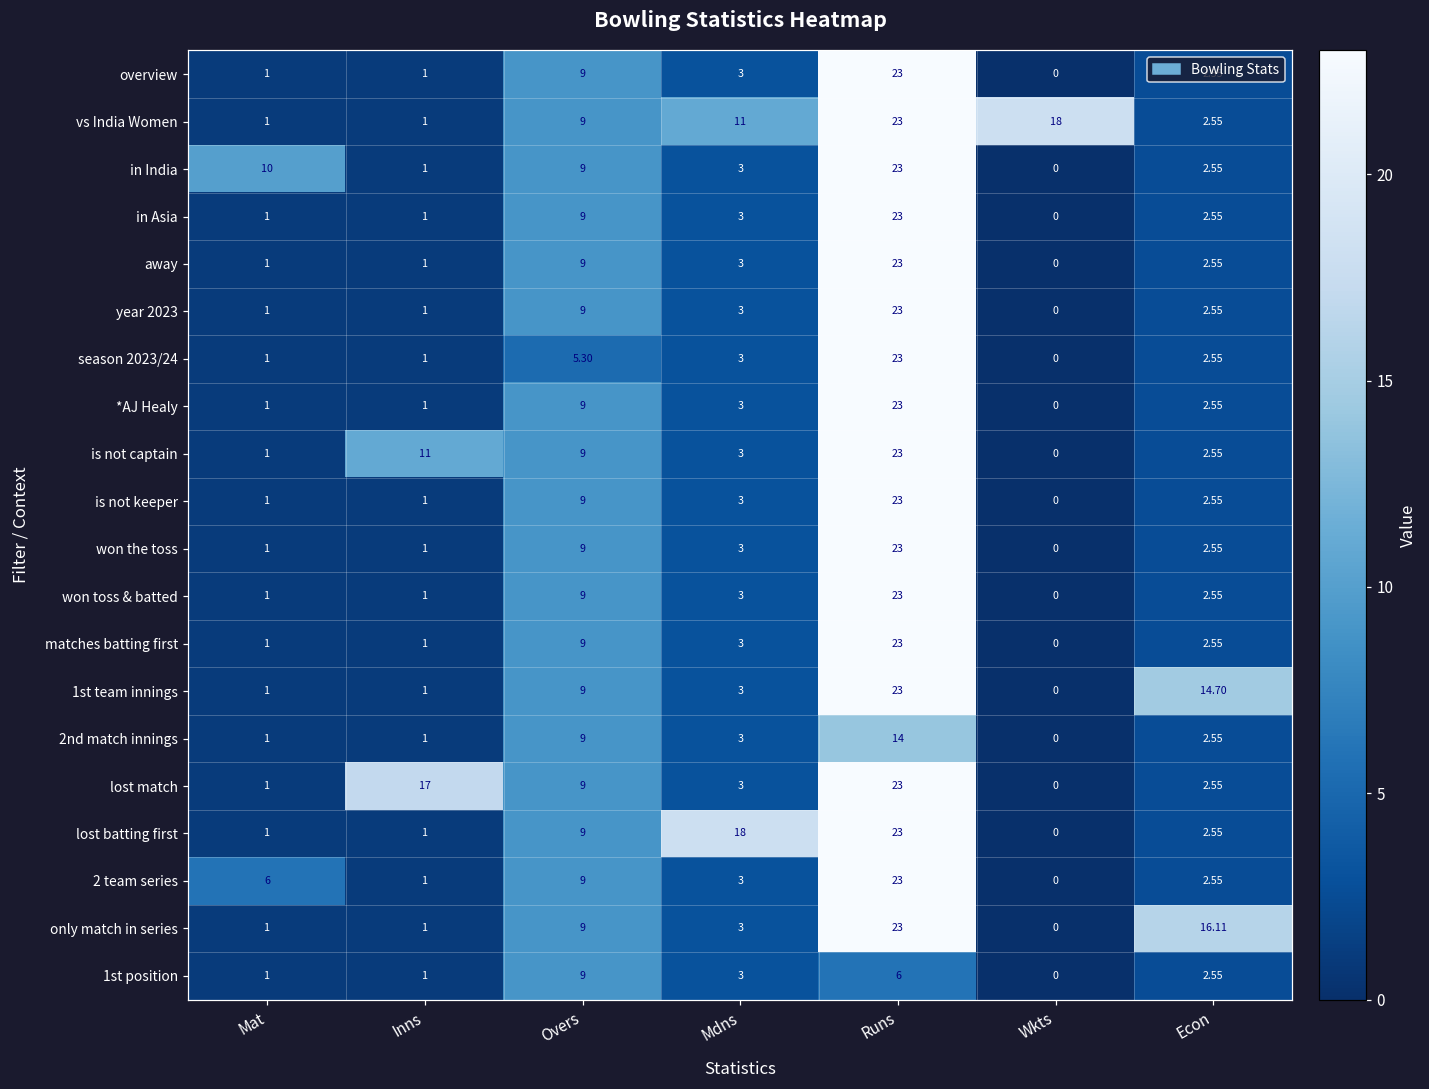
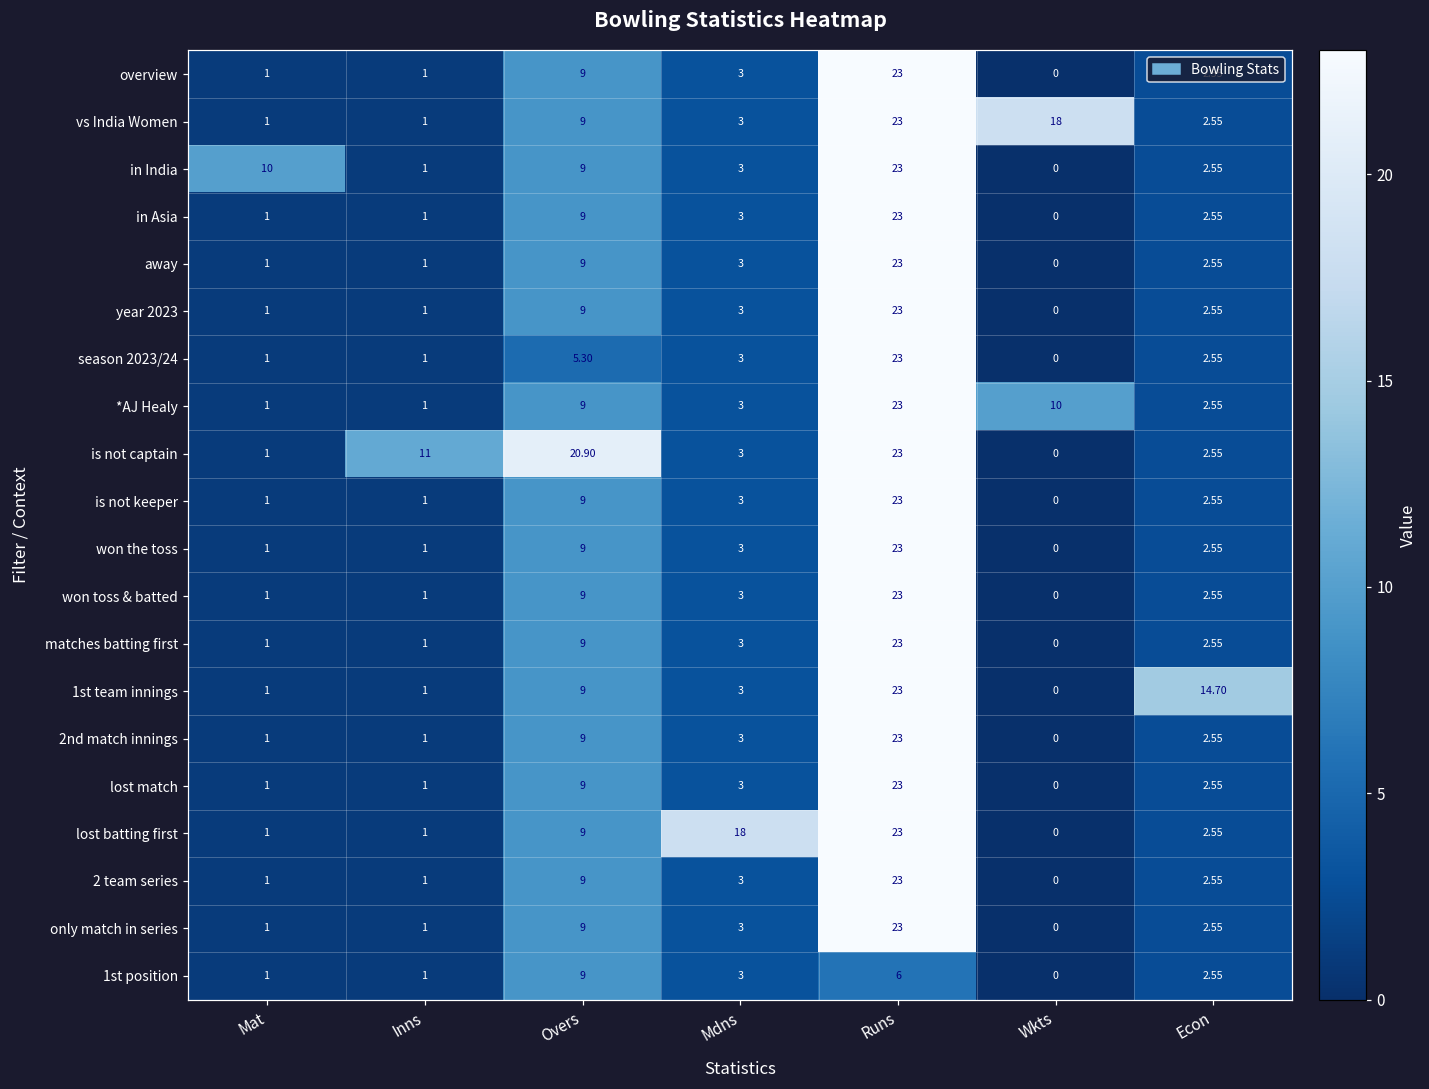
  {
    "overview": {
      "Mat": 1,
      "Inns": 1,
      "Overs": 9,
      "Mdns": 3,
      "Runs": 23,
      "Wkts": 0
    },
    "vs India Women": {
      "Mat": 1,
      "Inns": 1,
      "Overs": 9,
-     "Mdns": 11,
+     "Mdns": 3,
      "Runs": 23,
      "Wkts": 18,
      "Econ": 2.55
    },
    "in India": {
      "Mat": 10,
      "Inns": 1,
      "Overs": 9,
      "Mdns": 3,
      "Runs": 23,
      "Wkts": 0,
      "Econ": 2.55
    },
    "in Asia": {
      "Mat": 1,
      "Inns": 1,
      "Overs": 9,
      "Mdns": 3,
      "Runs": 23,
      "Wkts": 0,
      "Econ": 2.55
    },
    "away": {
      "Mat": 1,
      "Inns": 1,
      "Overs": 9,
      "Mdns": 3,
      "Runs": 23,
      "Wkts": 0,
      "Econ": 2.55
    },
    "year 2023": {
      "Mat": 1,
      "Inns": 1,
      "Overs": 9,
      "Mdns": 3,
      "Runs": 23,
      "Wkts": 0,
      "Econ": 2.55
    },
    "season 2023/24": {
      "Mat": 1,
      "Inns": 1,
      "Overs": 5.30,
      "Mdns": 3,
      "Runs": 23,
      "Wkts": 0,
      "Econ": 2.55
    },
    "*AJ Healy": {
      "Mat": 1,
      "Inns": 1,
      "Overs": 9,
      "Mdns": 3,
      "Runs": 23,
-     "Wkts": 0,
+     "Wkts": 10,
      "Econ": 2.55
    },
    "is not captain": {
      "Mat": 1,
      "Inns": 11,
-     "Overs": 9,
+     "Overs": 20.90,
      "Mdns": 3,
      "Runs": 23,
      "Wkts": 0,
      "Econ": 2.55
    },
    "is not keeper": {
      "Mat": 1,
      "Inns": 1,
      "Overs": 9,
      "Mdns": 3,
      "Runs": 23,
      "Wkts": 0,
      "Econ": 2.55
    },
    "won the toss": {
      "Mat": 1,
      "Inns": 1,
      "Overs": 9,
      "Mdns": 3,
      "Runs": 23,
      "Wkts": 0,
      "Econ": 2.55
    },
    "won toss & batted": {
      "Mat": 1,
      "Inns": 1,
      "Overs": 9,
      "Mdns": 3,
      "Runs": 23,
      "Wkts": 0,
      "Econ": 2.55
    },
    "matches batting first": {
      "Mat": 1,
      "Inns": 1,
      "Overs": 9,
      "Mdns": 3,
      "Runs": 23,
      "Wkts": 0,
      "Econ": 2.55
    },
    "1st team innings": {
      "Mat": 1,
      "Inns": 1,
      "Overs": 9,
      "Mdns": 3,
      "Runs": 23,
      "Wkts": 0,
      "Econ": 14.70
    },
    "2nd match innings": {
      "Mat": 1,
      "Inns": 1,
      "Overs": 9,
      "Mdns": 3,
-     "Runs": 14,
+     "Runs": 23,
      "Wkts": 0,
      "Econ": 2.55
    },
    "lost match": {
      "Mat": 1,
-     "Inns": 17,
+     "Inns": 1,
      "Overs": 9,
      "Mdns": 3,
      "Runs": 23,
      "Wkts": 0,
      "Econ": 2.55
    },
    "lost batting first": {
      "Mat": 1,
      "Inns": 1,
      "Overs": 9,
      "Mdns": 18,
      "Runs": 23,
      "Wkts": 0,
      "Econ": 2.55
    },
    "2 team series": {
-     "Mat": 6,
+     "Mat": 1,
      "Inns": 1,
      "Overs": 9,
      "Mdns": 3,
      "Runs": 23,
      "Wkts": 0,
      "Econ": 2.55
    },
    "only match in series": {
      "Mat": 1,
      "Inns": 1,
      "Overs": 9,
      "Mdns": 3,
      "Runs": 23,
      "Wkts": 0,
-     "Econ": 16.11
+     "Econ": 2.55
    },
    "1st position": {
      "Mat": 1,
      "Inns": 1,
      "Overs": 9,
      "Mdns": 3,
      "Runs": 6,
      "Wkts": 0,
      "Econ": 2.55
    }
  }
